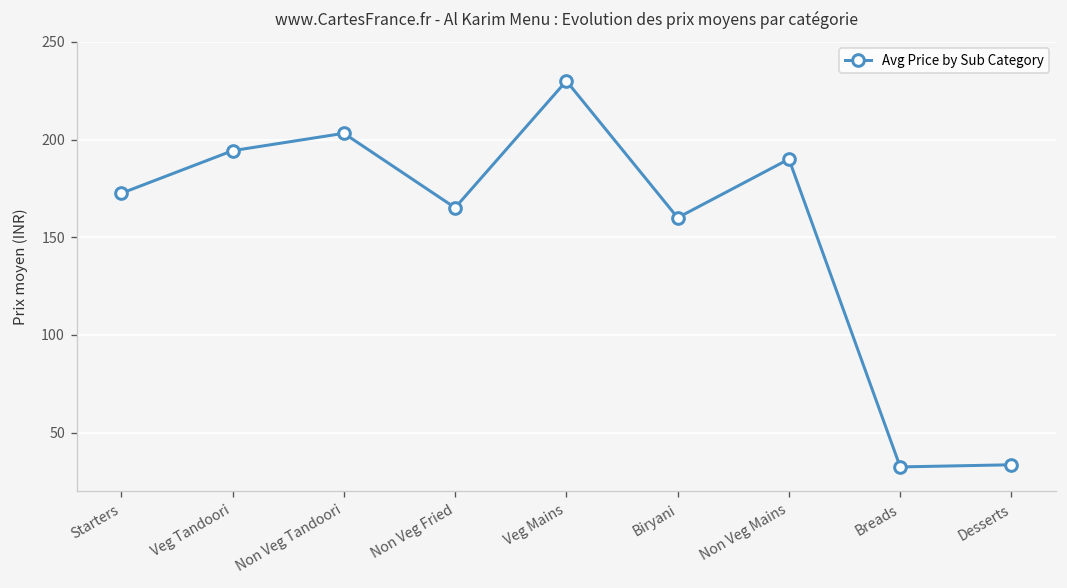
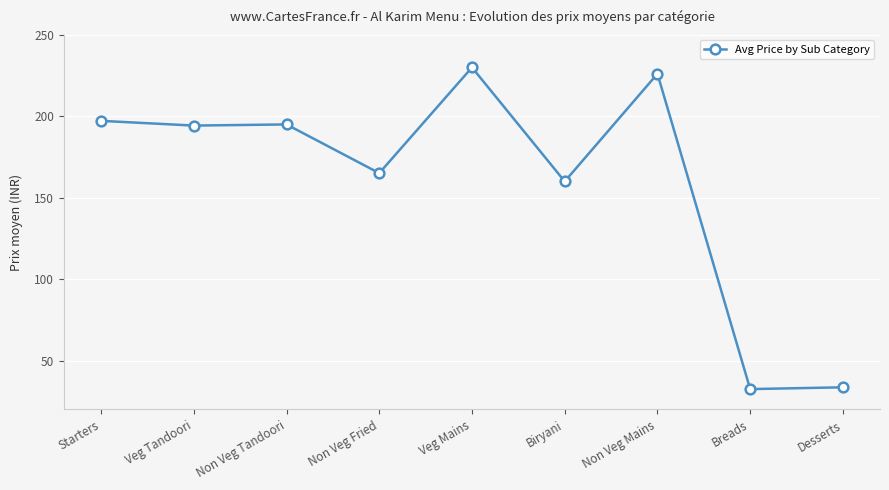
  {
-   "Starters": 173,
+   "Starters": 197,
    "Veg Tandoori": 194,
-   "Non Veg Tandoori": 203,
+   "Non Veg Tandoori": 195,
    "Non Veg Fried": 165,
    "Veg Mains": 230,
    "Biryani": 160,
-   "Non Veg Mains": 190,
+   "Non Veg Mains": 226,
    "Breads": 33,
    "Desserts": 34
  }
